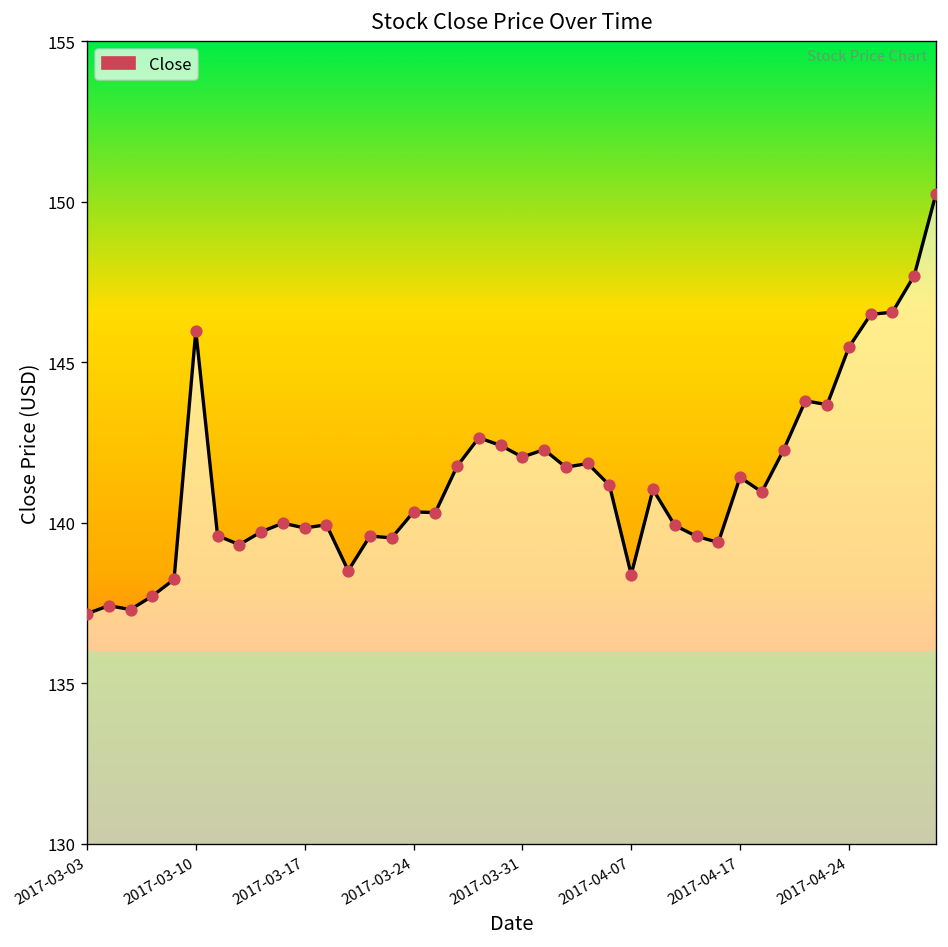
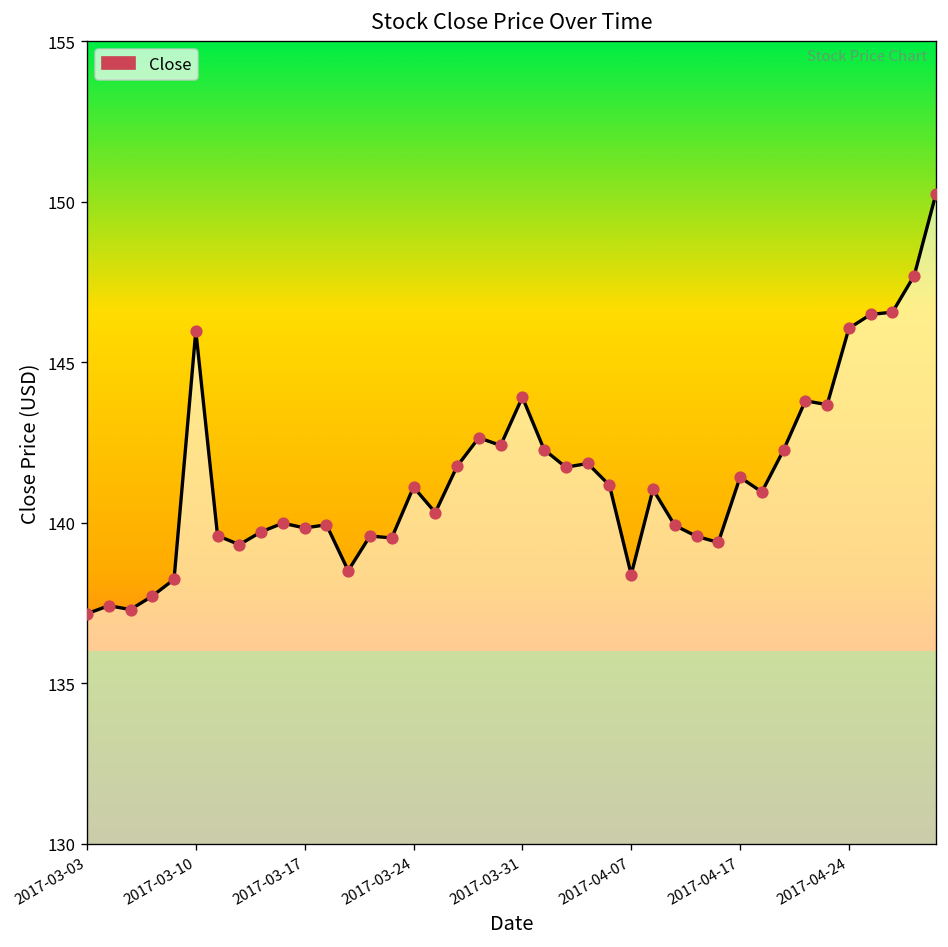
  {
    "2017-03-03": 137.2,
    "2017-03-10": 146.0,
    "2017-03-17": 139.8,
-   "2017-03-24": 140.3,
-   "2017-03-31": 142.1,
+   "2017-03-24": 141.1,
+   "2017-03-31": 143.9,
    "2017-04-07": 138.4,
    "2017-04-17": 141.4,
-   "2017-04-24": 145.5
+   "2017-04-24": 146.1
  }
